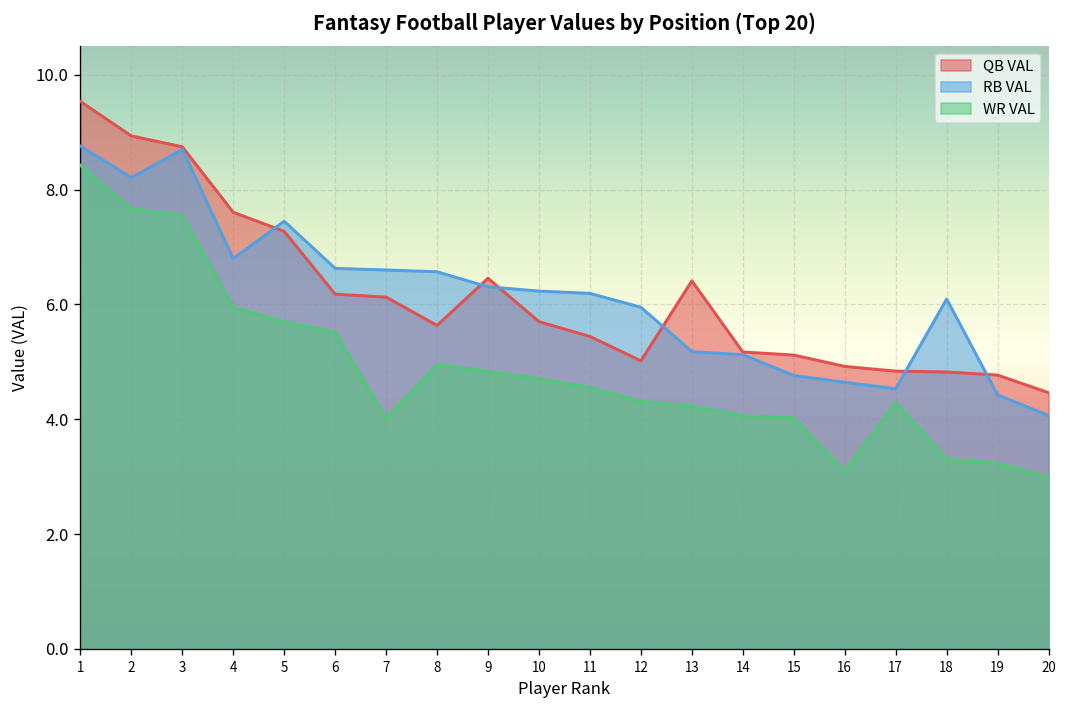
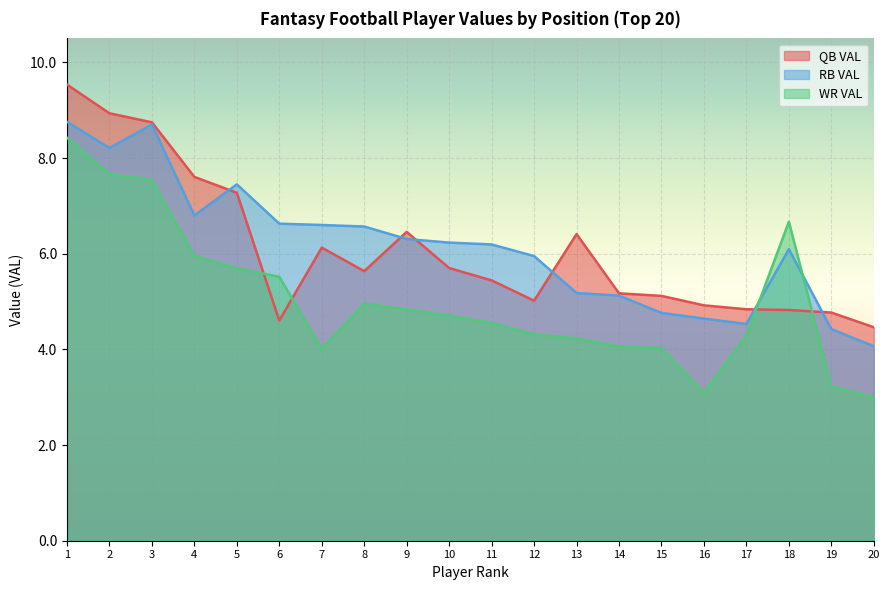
  {
    "QB VAL": {
      "1": 9.5,
      "2": 8.9,
      "4": 7.6,
      "5": 7.3,
-     "6": 6.2,
+     "6": 4.6,
      "7": 6.1,
      "8": 5.6,
      "9": 6.5,
      "10": 5.7,
      "11": 5.4,
      "12": 5.0,
      "13": 6.4,
      "15": 5.1,
      "16": 4.9,
      "17": 4.8,
      "18": 4.8,
      "19": 4.8,
      "20": 4.5
    },
    "RB VAL": {
      "1": 8.8,
      "2": 8.2,
      "4": 6.8,
      "5": 7.4,
      "6": 6.6,
      "7": 6.6,
      "8": 6.6,
      "9": 6.3,
      "10": 6.2,
      "11": 6.2,
      "12": 6.0,
      "13": 5.2,
      "15": 4.8,
      "16": 4.6,
      "17": 4.5,
      "18": 6.1,
      "19": 4.4,
      "20": 4.1
    },
    "WR VAL": {
      "1": 8.4,
      "2": 7.7,
      "3": 7.5,
      "4": 6.0,
      "5": 5.7,
      "6": 5.5,
      "7": 4.0,
      "8": 5.0,
      "9": 4.8,
      "10": 4.7,
      "11": 4.6,
      "12": 4.3,
      "13": 4.2,
      "14": 4.1,
      "15": 4.0,
      "16": 3.1,
      "17": 4.3,
-     "18": 3.3,
+     "18": 6.7,
      "19": 3.2,
      "20": 3.0
    }
  }
